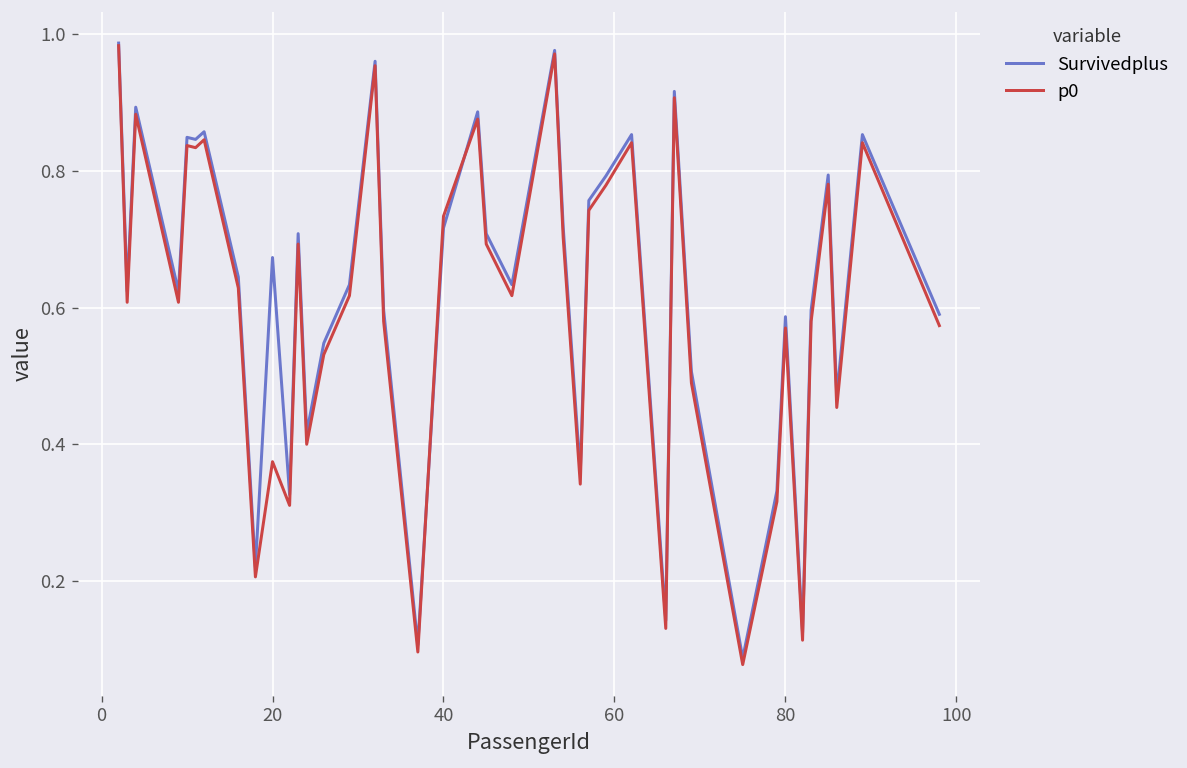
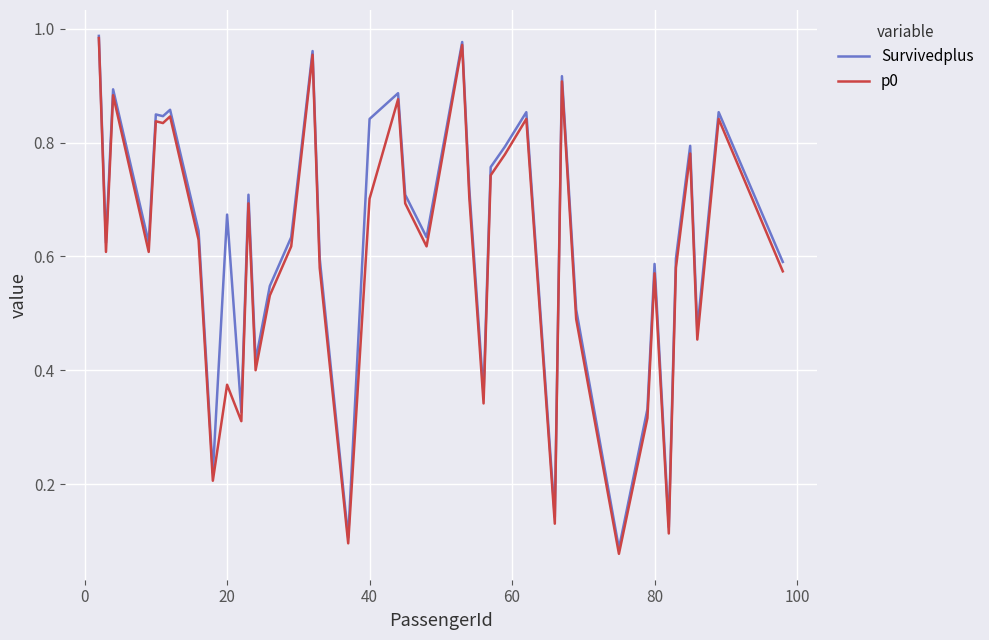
  {
    "Survivedplus": {
      "20": 0.67,
-     "40": 0.72,
+     "40": 0.84,
      "80": 0.59
    },
    "p0": {
      "20": 0.37,
-     "40": 0.73,
+     "40": 0.70,
      "80": 0.57
    }
  }
